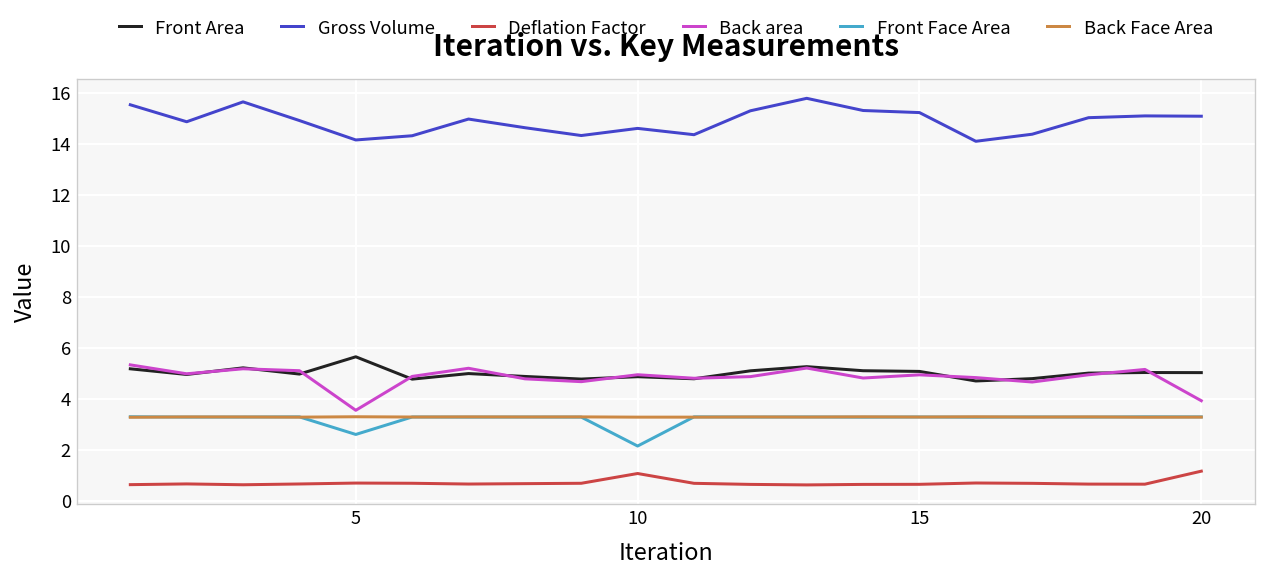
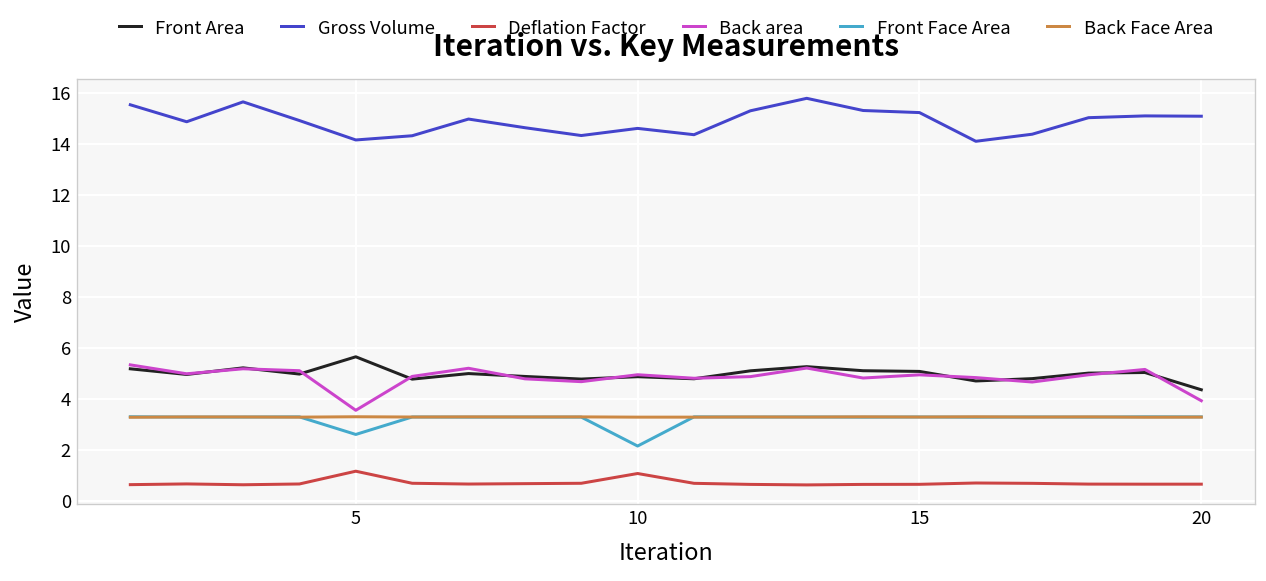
  {
    "Front Area": {
      "5": 5.7,
      "15": 5.1,
-     "20": 5.0
+     "20": 4.4
    },
    "Gross Volume": {
      "5": 14.2,
      "10": 14.6,
      "15": 15.2,
      "20": 15.1
    },
    "Deflation Factor": {
-     "5": 0.7,
+     "5": 1.2,
      "10": 1.1,
      "15": 0.6,
-     "20": 1.2
+     "20": 0.7
    },
    "Back area": {
      "5": 3.6,
      "15": 4.9,
      "20": 3.9
    },
    "Front Face Area": {
      "5": 2.6,
      "10": 2.1
    },
    "Back Face Area": {
      "5": 3.3,
      "10": 3.3
    }
  }
